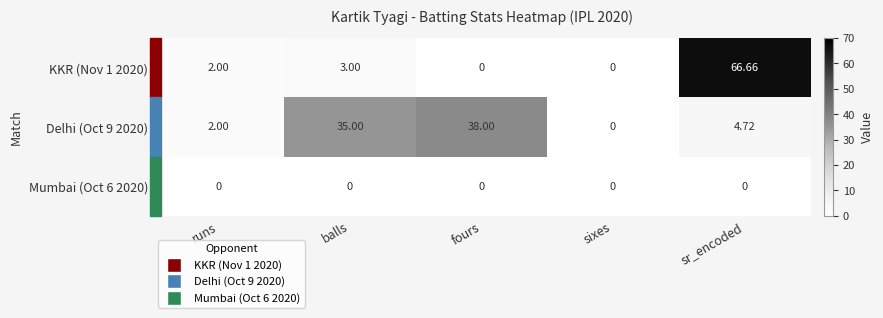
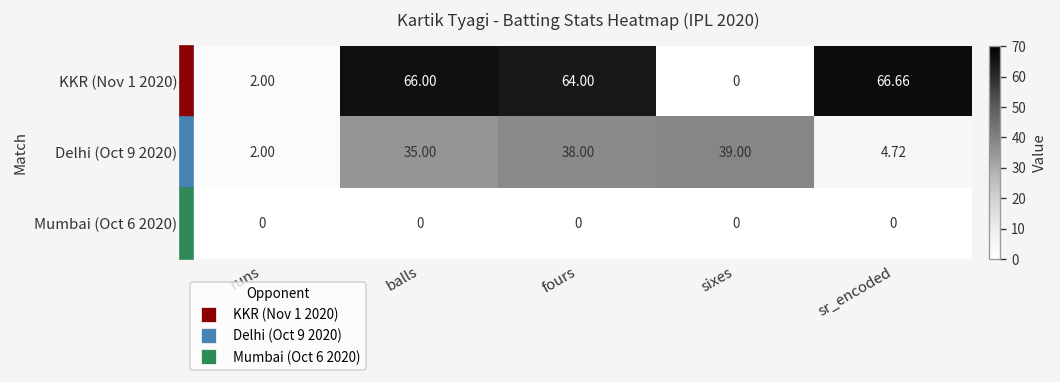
  {
    "KKR (Nov 1 2020)": {
      "runs": 2.00,
-     "balls": 3.00,
-     "fours": 0,
+     "balls": 66.00,
+     "fours": 64.00,
      "sixes": 0,
      "sr_encoded": 66.66
    },
    "Delhi (Oct 9 2020)": {
      "runs": 2.00,
      "balls": 35.00,
      "fours": 38.00,
-     "sixes": 0,
+     "sixes": 39.00,
      "sr_encoded": 4.72
    },
    "Mumbai (Oct 6 2020)": {
      "runs": 0,
      "balls": 0,
      "fours": 0,
      "sixes": 0,
      "sr_encoded": 0
    }
  }
